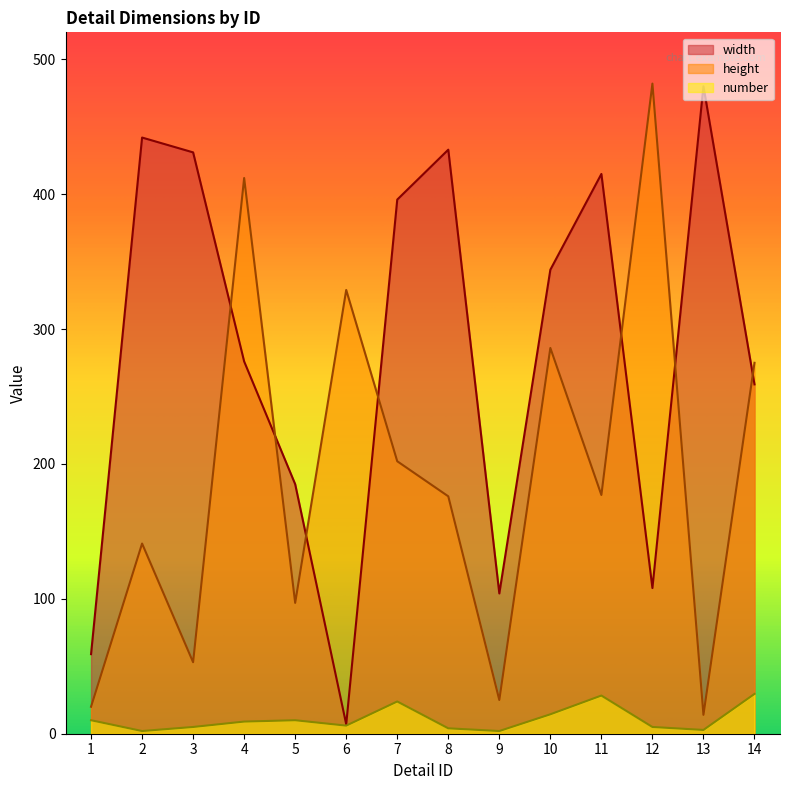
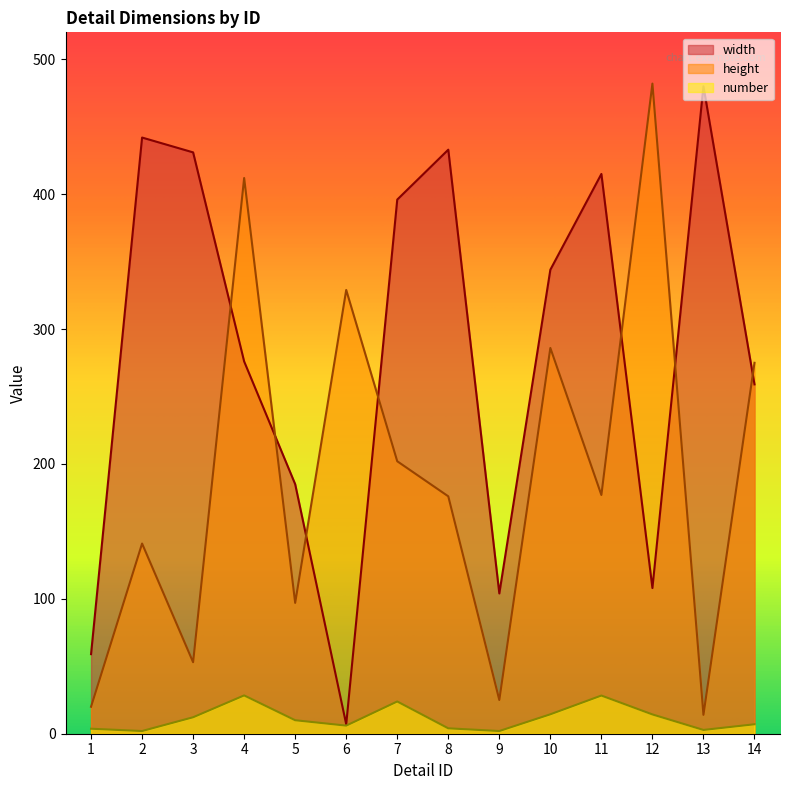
  {
    "width": {
      "1": 59,
      "2": 442,
      "3": 431,
      "4": 276,
      "5": 185,
      "7": 396,
      "8": 433,
      "9": 104,
      "10": 344,
      "11": 415,
      "12": 108,
      "14": 259
    },
    "height": {
      "1": 20,
      "2": 141,
      "3": 53,
      "4": 412,
      "5": 97,
      "6": 329,
      "7": 202,
      "8": 176,
      "9": 25,
      "10": 286,
      "11": 177,
      "12": 482,
      "13": 14,
      "14": 275
    },
    "number": {
-     "1": 10,
+     "1": 4,
      "2": 2,
-     "3": 5,
-     "4": 9,
+     "3": 12,
+     "4": 28,
      "5": 10,
      "7": 24,
      "8": 4,
      "9": 2,
      "10": 14,
      "11": 28,
-     "12": 5,
+     "12": 14,
      "13": 3,
-     "14": 30
+     "14": 7
    }
  }
